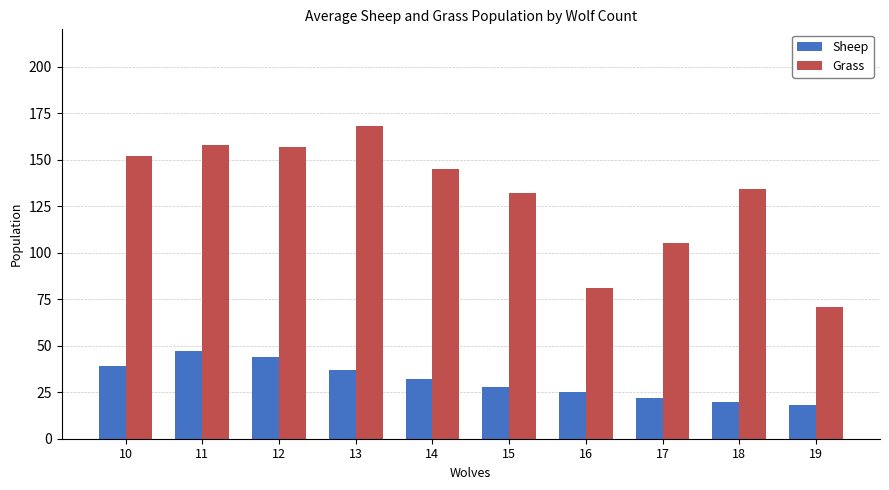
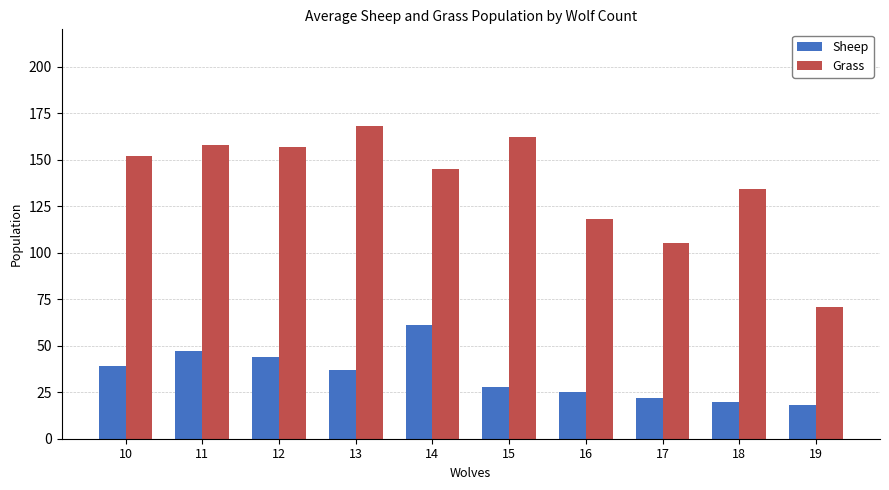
  {
    "Sheep": {
      "10": 39,
      "11": 47,
      "12": 44,
      "13": 37,
-     "14": 32,
+     "14": 61,
      "15": 28,
      "16": 25,
      "17": 22,
      "18": 20,
      "19": 18
    },
    "Grass": {
      "10": 152,
      "11": 158,
      "12": 157,
      "13": 168,
      "14": 145,
-     "15": 132,
-     "16": 81,
+     "15": 162,
+     "16": 118,
      "17": 105,
      "18": 134,
      "19": 71
    }
  }
